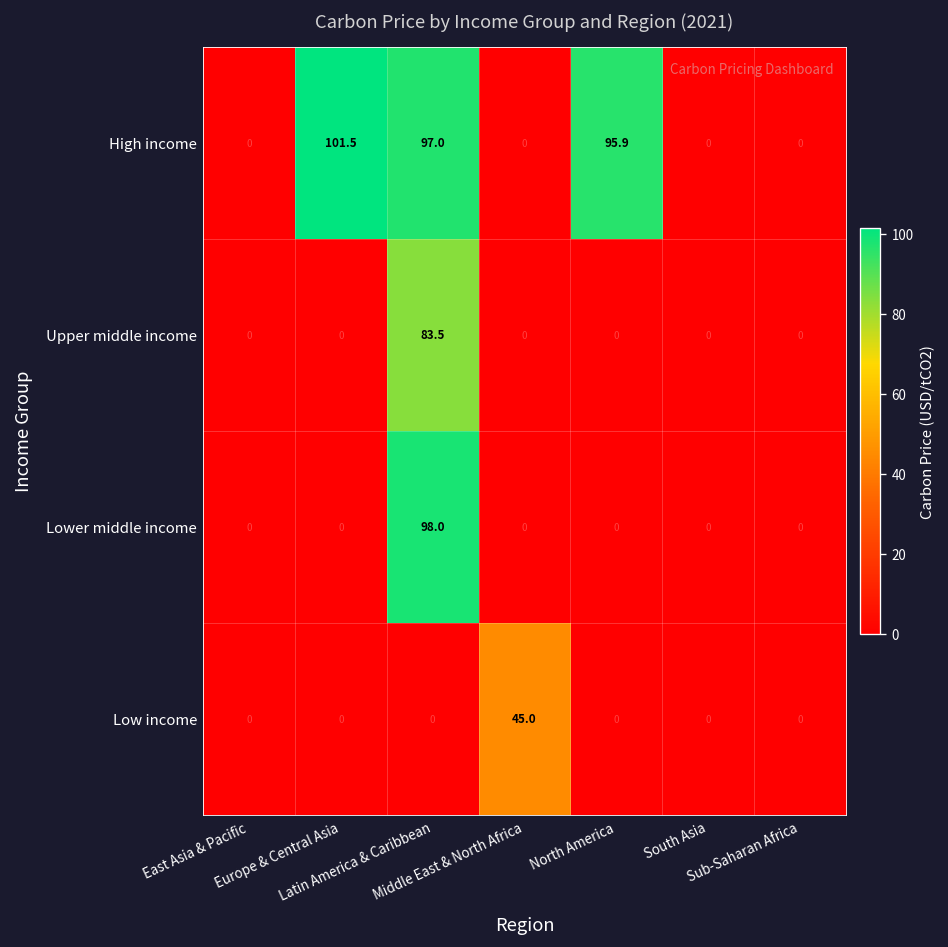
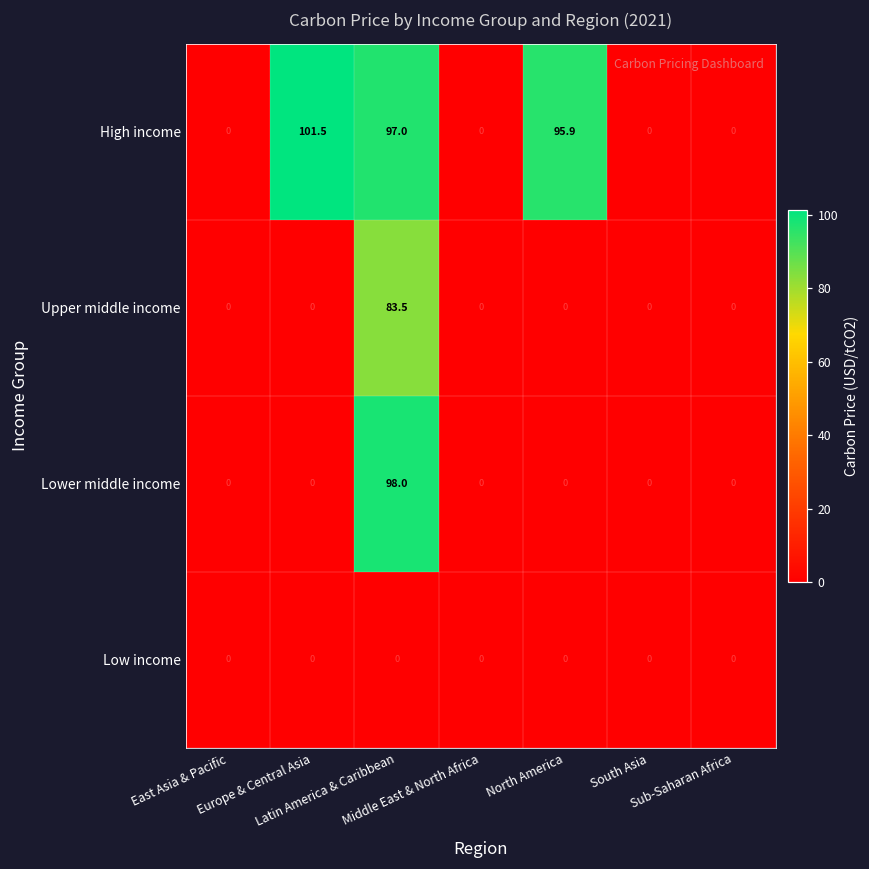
  {
    "High income": {
      "East Asia & Pacific": 0,
      "Europe & Central Asia": 101.5,
      "Latin America & Caribbean": 97.0,
      "Middle East & North Africa": 0,
      "North America": 95.9,
      "Sub-Saharan Africa": 0
    },
    "Upper middle income": {
      "East Asia & Pacific": 0,
      "Europe & Central Asia": 0,
      "Latin America & Caribbean": 83.5,
      "Middle East & North Africa": 0,
      "North America": 0,
      "South Asia": 0,
      "Sub-Saharan Africa": 0
    },
    "Lower middle income": {
      "East Asia & Pacific": 0,
      "Europe & Central Asia": 0,
      "Latin America & Caribbean": 98.0,
      "Middle East & North Africa": 0,
      "North America": 0,
      "South Asia": 0,
      "Sub-Saharan Africa": 0
    },
    "Low income": {
      "East Asia & Pacific": 0,
      "Europe & Central Asia": 0,
      "Latin America & Caribbean": 0,
-     "Middle East & North Africa": 45.0,
+     "Middle East & North Africa": 0,
      "North America": 0,
      "South Asia": 0,
      "Sub-Saharan Africa": 0
    }
  }
